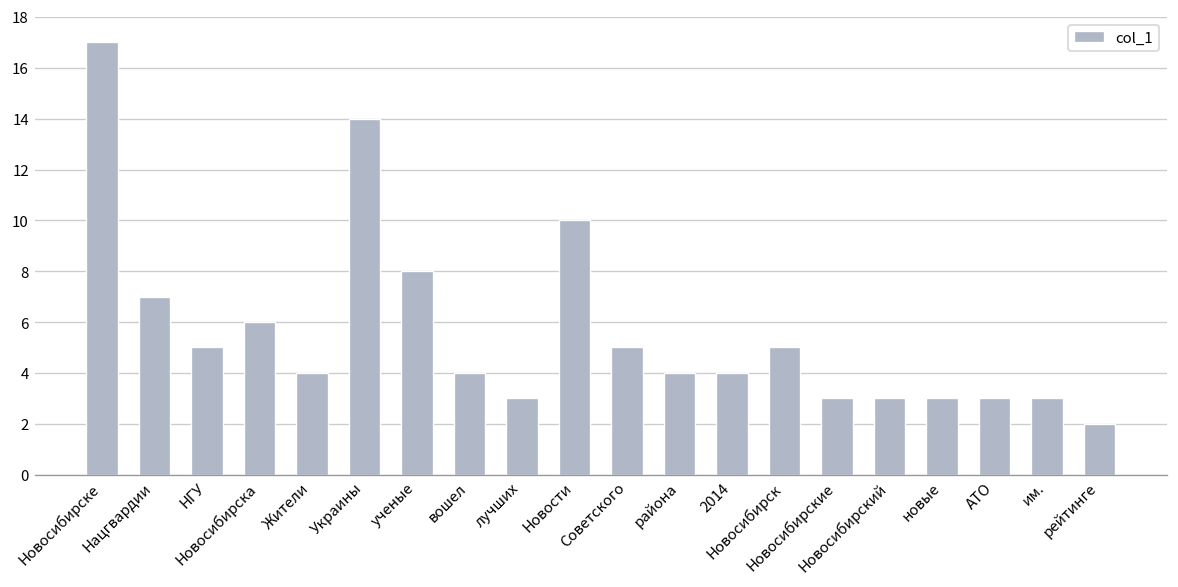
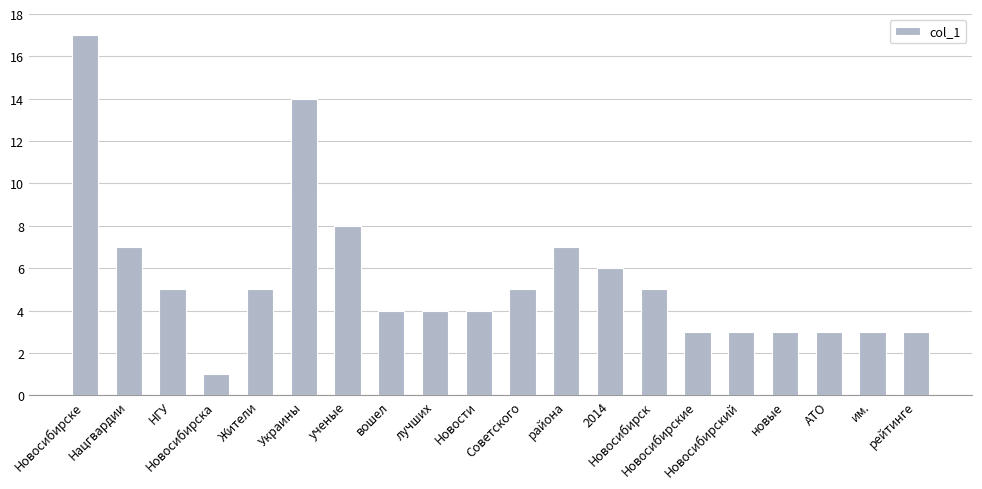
  {
    "Новосибирске": 17,
    "Нацгвардии": 7,
    "НГУ": 5,
-   "Новосибирска": 6,
-   "Жители": 4,
+   "Новосибирска": 1,
+   "Жители": 5,
    "Украины": 14,
    "ученые": 8,
    "вошел": 4,
-   "лучших": 3,
-   "Новости": 10,
+   "лучших": 4,
+   "Новости": 4,
    "Советского": 5,
-   "района": 4,
-   "2014": 4,
+   "района": 7,
+   "2014": 6,
    "Новосибирск": 5,
    "Новосибирские": 3,
    "Новосибирский": 3,
    "новые": 3,
    "АТО": 3,
    "им.": 3,
-   "рейтинге": 2
+   "рейтинге": 3
  }
